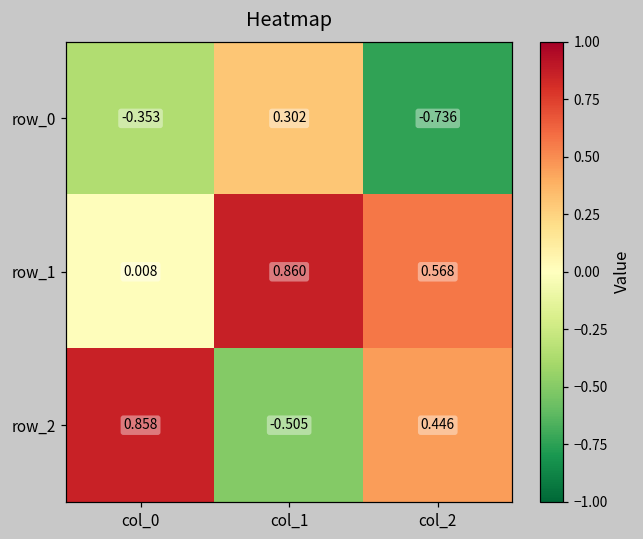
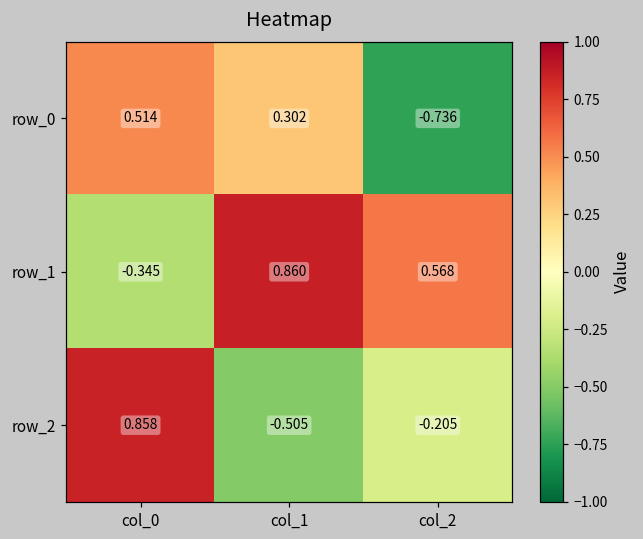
  {
    "row_0": {
-     "col_0": -0.353
+     "col_0": 0.514
    },
    "row_1": {
-     "col_0": 0.008
+     "col_0": -0.345
    },
    "row_2": {
-     "col_2": 0.446
+     "col_2": -0.205
    }
  }
